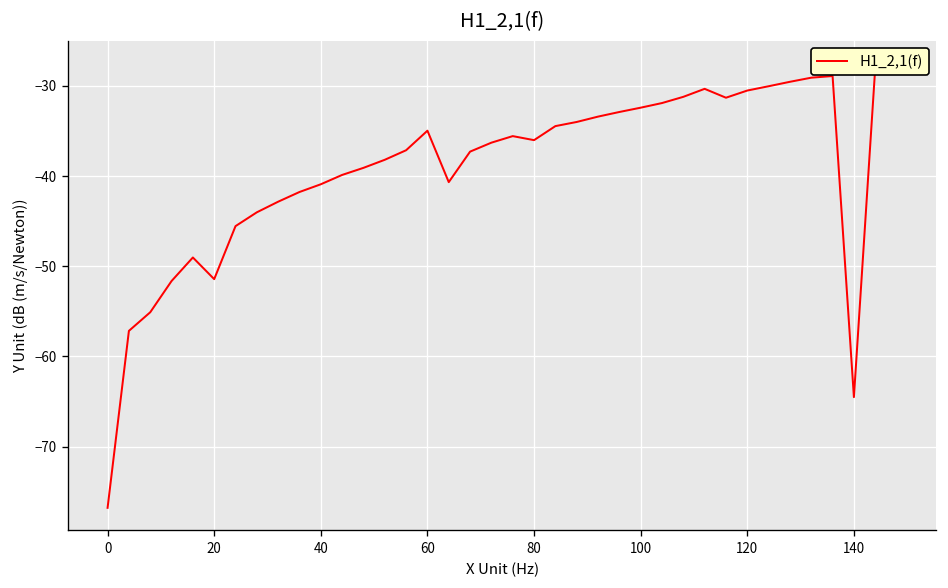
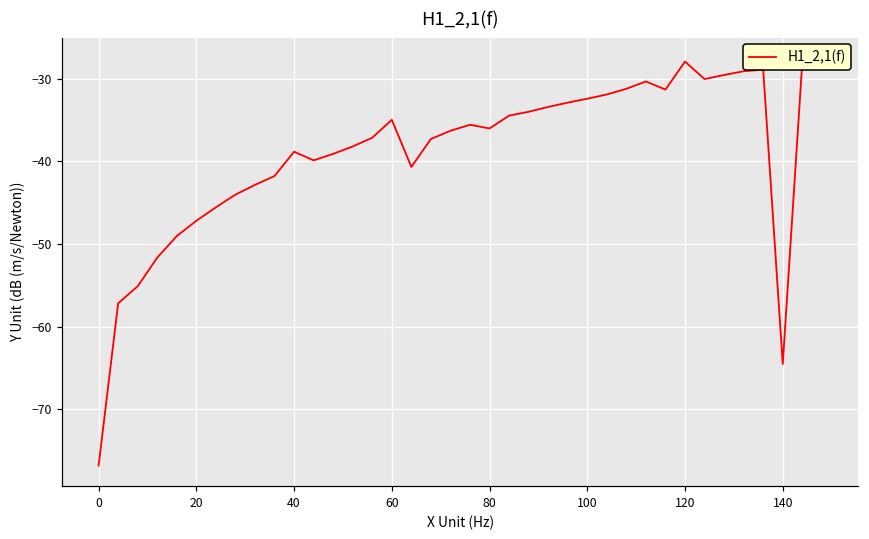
  {
    "0": -77,
-   "20": -51,
-   "40": -41,
+   "20": -47,
+   "40": -39,
    "60": -35,
    "80": -36,
    "100": -32,
-   "120": -31,
+   "120": -28,
    "140": -65
  }
